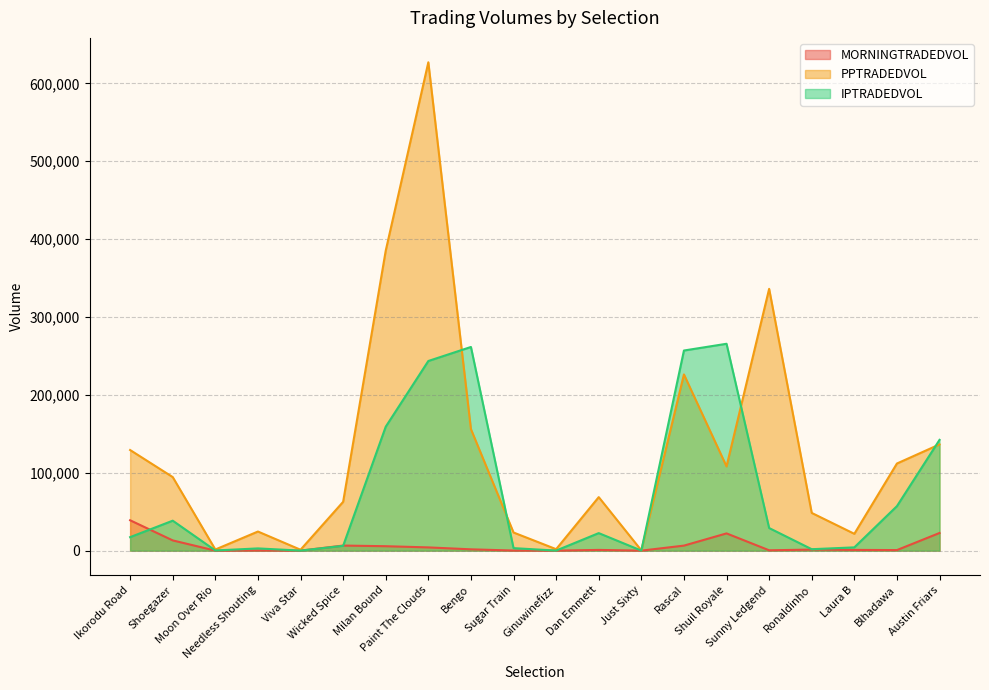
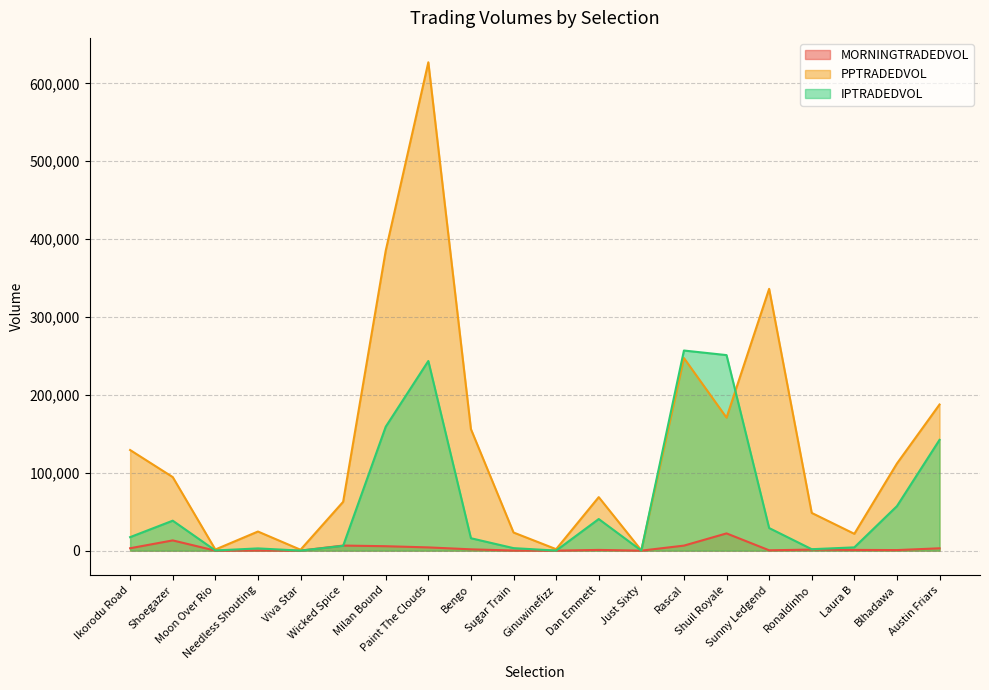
  {
    "MORNINGTRADEDVOL": {
-     "Ikorodu Road": "40,000",
+     "Ikorodu Road": "0",
      "Shoegazer": "10,000",
      "Milan Bound": "10,000",
      "Paint The Clouds": "0",
      "Bengo": "0",
      "Dan Emmett": "0",
      "Rascal": "10,000",
      "Shuil Royale": "20,000",
      "Sunny Ledgend": "0",
      "Blhadawa": "0",
-     "Austin Friars": "20,000"
+     "Austin Friars": "0"
    },
    "PPTRADEDVOL": {
      "Ikorodu Road": "130,000",
      "Shoegazer": "90,000",
      "Needless Shouting": "20,000",
      "Wicked Spice": "60,000",
      "Milan Bound": "390,000",
      "Paint The Clouds": "630,000",
      "Bengo": "160,000",
      "Sugar Train": "20,000",
      "Dan Emmett": "70,000",
-     "Rascal": "230,000",
-     "Shuil Royale": "110,000",
+     "Rascal": "250,000",
+     "Shuil Royale": "170,000",
      "Sunny Ledgend": "340,000",
      "Ronaldinho": "50,000",
      "Laura B": "20,000",
      "Blhadawa": "110,000",
-     "Austin Friars": "140,000"
+     "Austin Friars": "190,000"
    },
    "IPTRADEDVOL": {
      "Ikorodu Road": "20,000",
      "Shoegazer": "40,000",
      "Milan Bound": "160,000",
      "Paint The Clouds": "240,000",
-     "Bengo": "260,000",
-     "Dan Emmett": "20,000",
+     "Bengo": "20,000",
+     "Dan Emmett": "40,000",
      "Rascal": "260,000",
-     "Shuil Royale": "270,000",
+     "Shuil Royale": "250,000",
      "Sunny Ledgend": "30,000",
      "Blhadawa": "60,000",
      "Austin Friars": "140,000"
    }
  }
